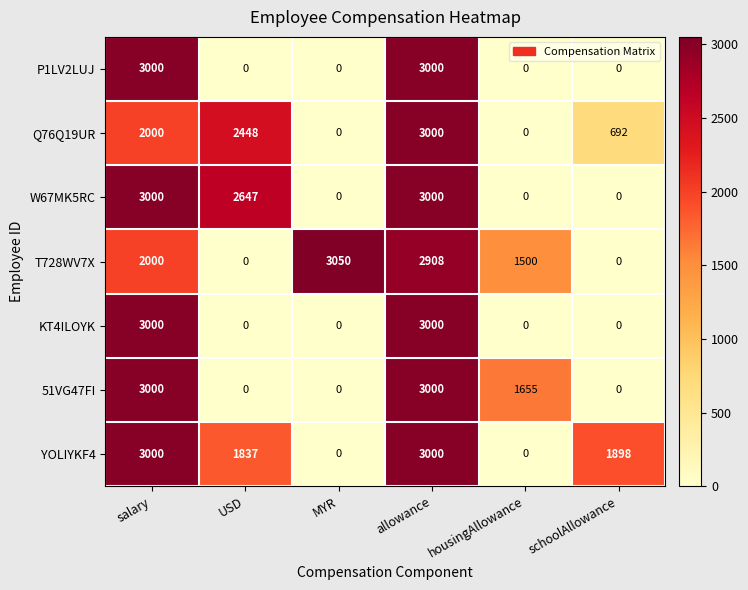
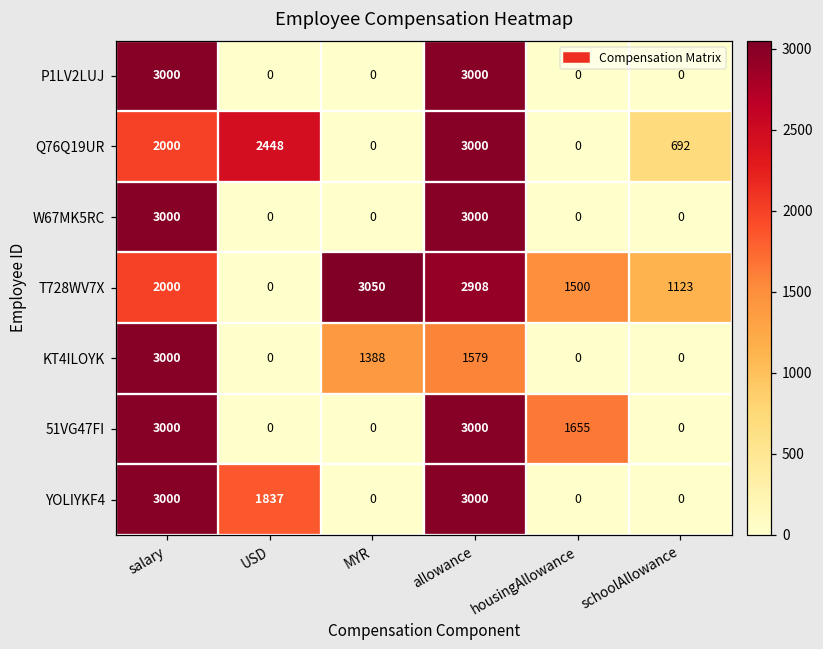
  {
    "P1LV2LUJ": {
      "salary": 3000,
      "USD": 0,
      "MYR": 0,
      "allowance": 3000,
      "housingAllowance": 0,
      "schoolAllowance": 0
    },
    "Q76Q19UR": {
      "salary": 2000,
      "USD": 2448,
      "MYR": 0,
      "allowance": 3000,
      "housingAllowance": 0,
      "schoolAllowance": 692
    },
    "W67MK5RC": {
      "salary": 3000,
-     "USD": 2647,
+     "USD": 0,
      "MYR": 0,
      "allowance": 3000,
      "housingAllowance": 0,
      "schoolAllowance": 0
    },
    "T728WV7X": {
      "salary": 2000,
      "USD": 0,
      "MYR": 3050,
      "allowance": 2908,
      "housingAllowance": 1500,
-     "schoolAllowance": 0
+     "schoolAllowance": 1123
    },
    "KT4ILOYK": {
      "salary": 3000,
      "USD": 0,
-     "MYR": 0,
-     "allowance": 3000,
+     "MYR": 1388,
+     "allowance": 1579,
      "housingAllowance": 0,
      "schoolAllowance": 0
    },
    "51VG47FI": {
      "salary": 3000,
      "USD": 0,
      "MYR": 0,
      "allowance": 3000,
      "housingAllowance": 1655,
      "schoolAllowance": 0
    },
    "YOLIYKF4": {
      "salary": 3000,
      "USD": 1837,
      "MYR": 0,
      "allowance": 3000,
      "housingAllowance": 0,
-     "schoolAllowance": 1898
+     "schoolAllowance": 0
    }
  }
